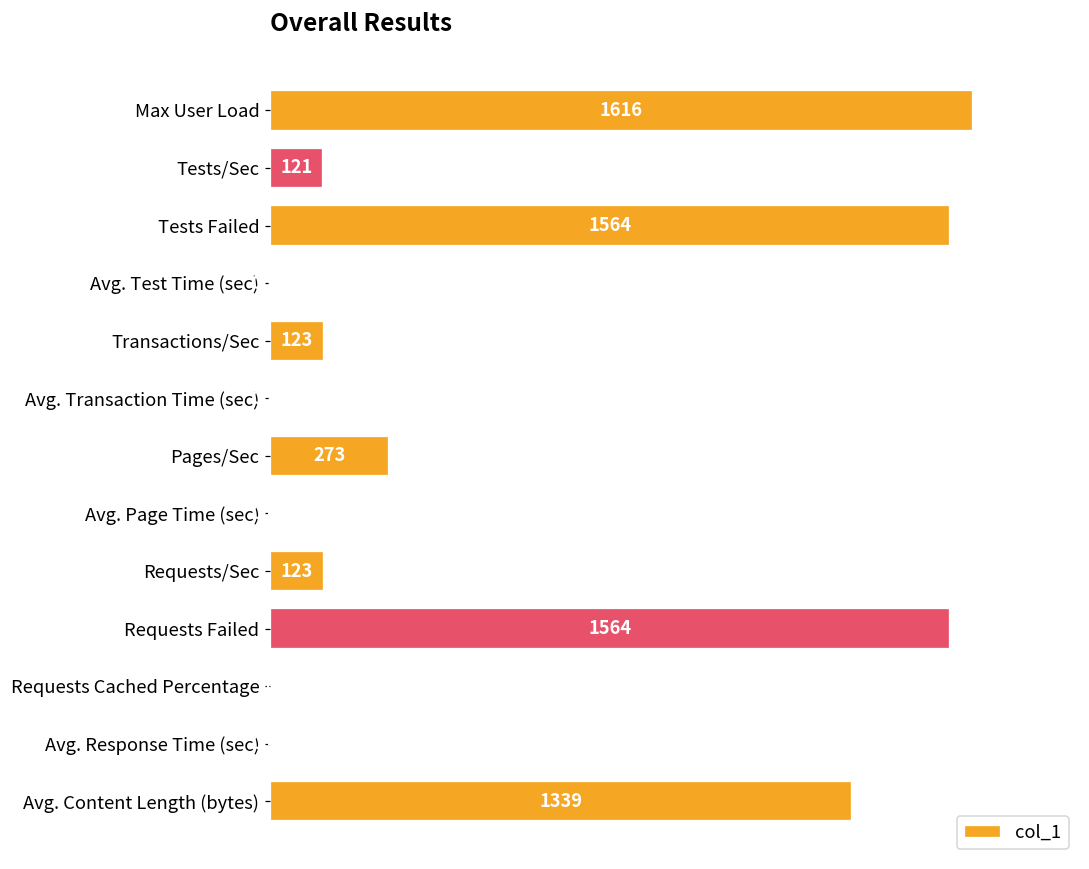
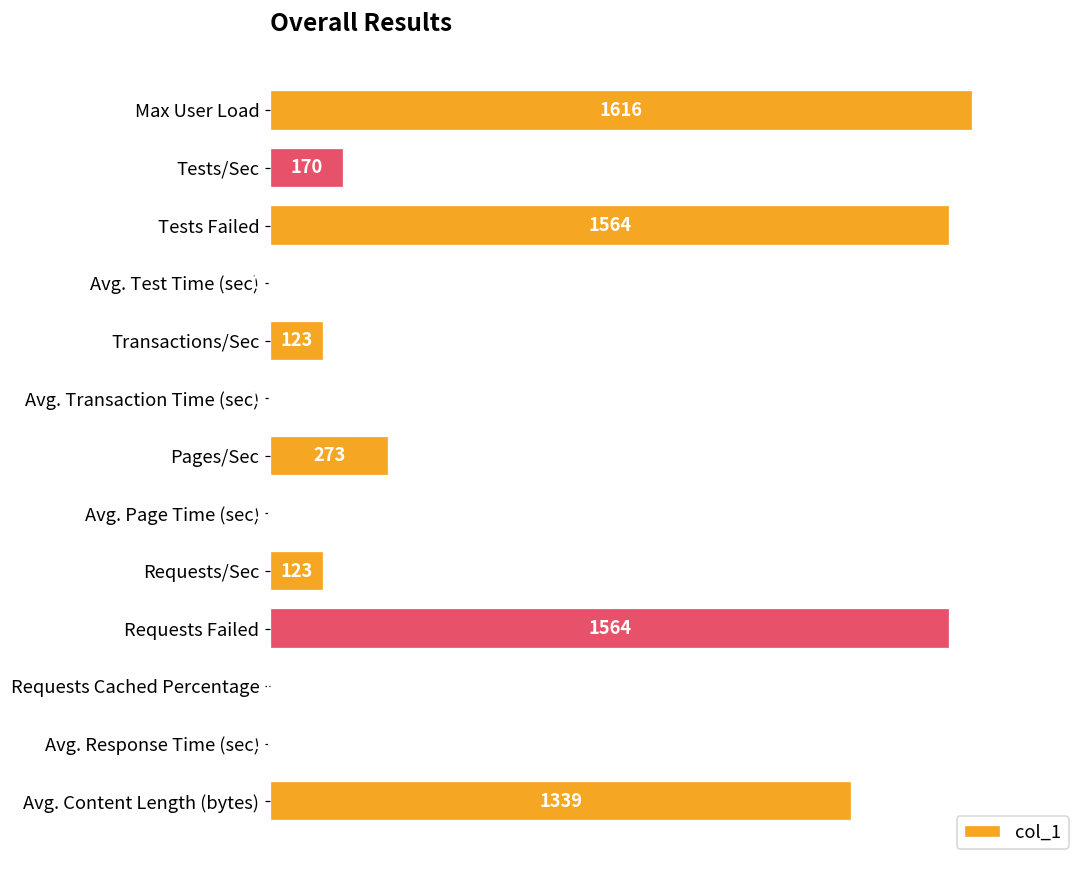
  {
    "Max User Load": 1616,
-   "Tests/Sec": 121,
+   "Tests/Sec": 170,
    "Tests Failed": 1564,
    "Transactions/Sec": 123,
    "Pages/Sec": 273,
    "Requests/Sec": 123,
    "Requests Failed": 1564,
    "Avg. Content Length (bytes)": 1339
  }
